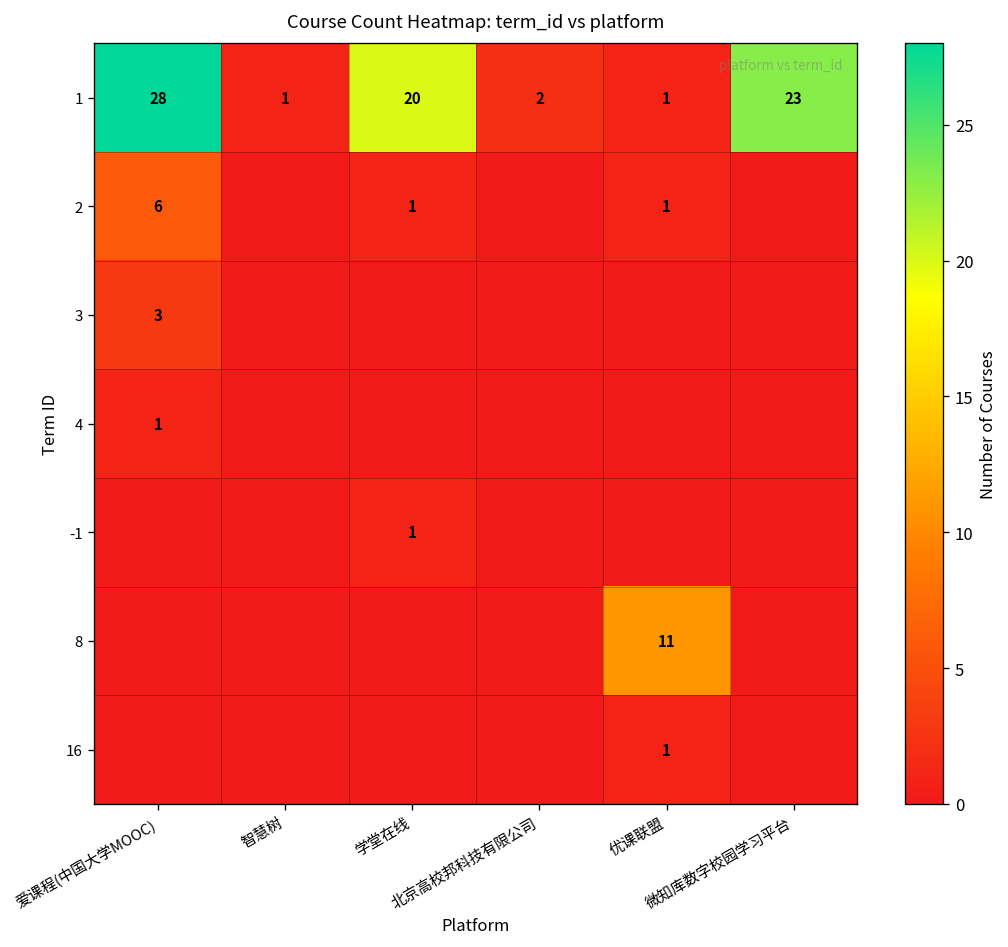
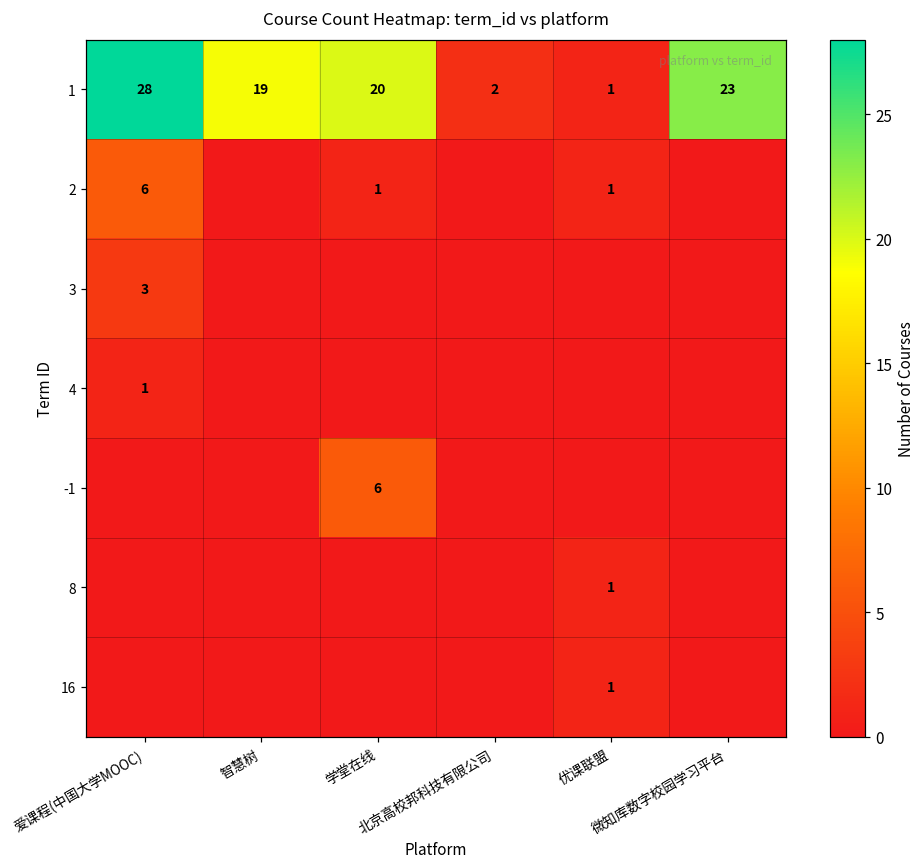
  {
    "1": {
      "爱课程(中国大学MOOC)": 28,
-     "智慧树": 1,
+     "智慧树": 19,
      "学堂在线": 20,
      "北京高校邦科技有限公司": 2,
      "优课联盟": 1
    },
    "2": {
      "爱课程(中国大学MOOC)": 6,
      "学堂在线": 1,
      "优课联盟": 1
    },
    "3": {
      "爱课程(中国大学MOOC)": 3
    },
    "4": {
      "爱课程(中国大学MOOC)": 1
    },
    "-1": {
-     "学堂在线": 1
+     "学堂在线": 6
    },
    "8": {
-     "优课联盟": 11
+     "优课联盟": 1
    },
    "16": {
      "优课联盟": 1
    }
  }
